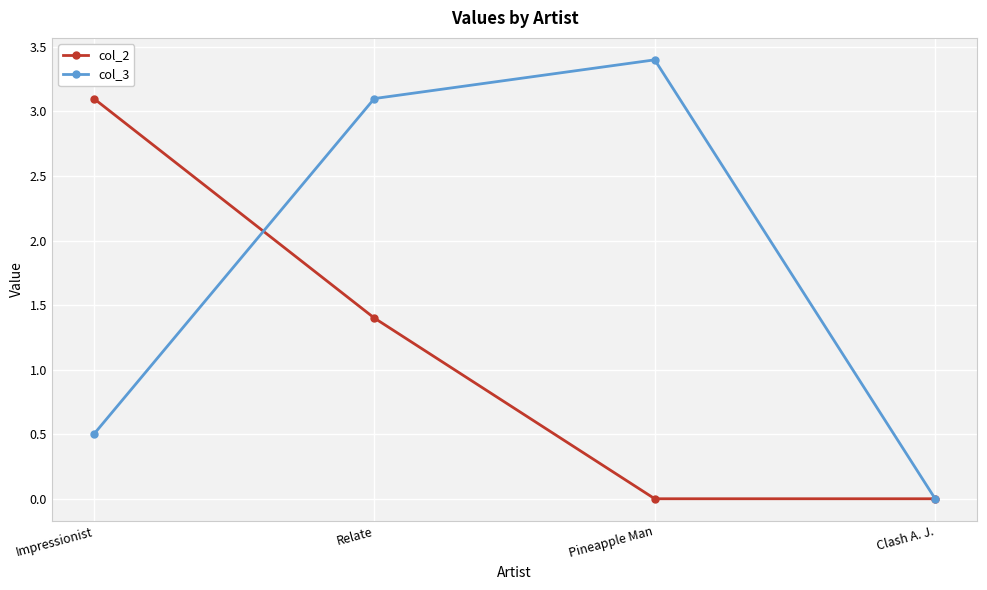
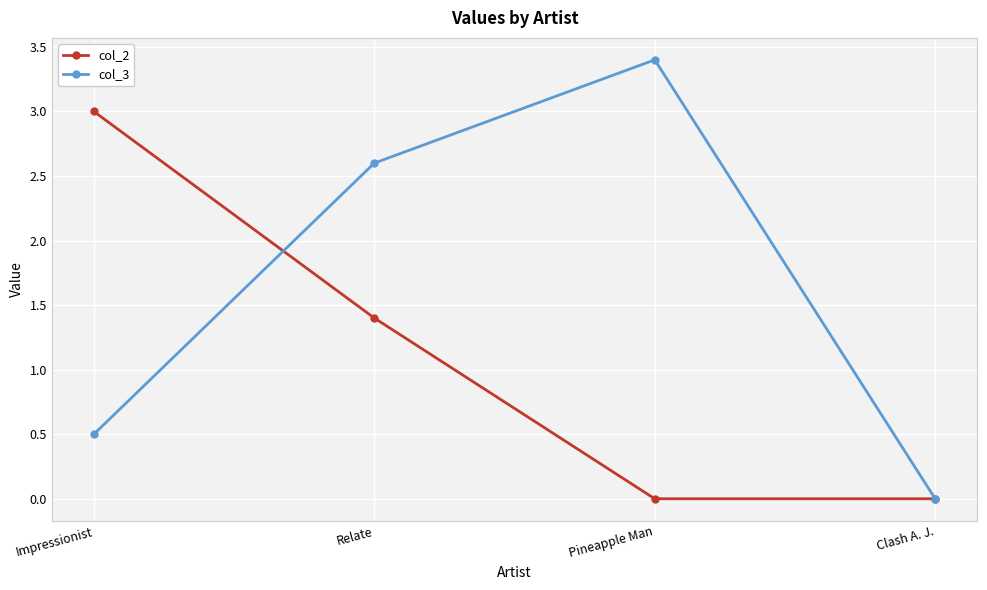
  {
    "col_2": {
-     "Impressionist": 3.1,
+     "Impressionist": 3.0,
      "Relate": 1.4,
      "Pineapple Man": 0.0
    },
    "col_3": {
      "Impressionist": 0.5,
-     "Relate": 3.1,
+     "Relate": 2.6,
      "Pineapple Man": 3.4
    }
  }
